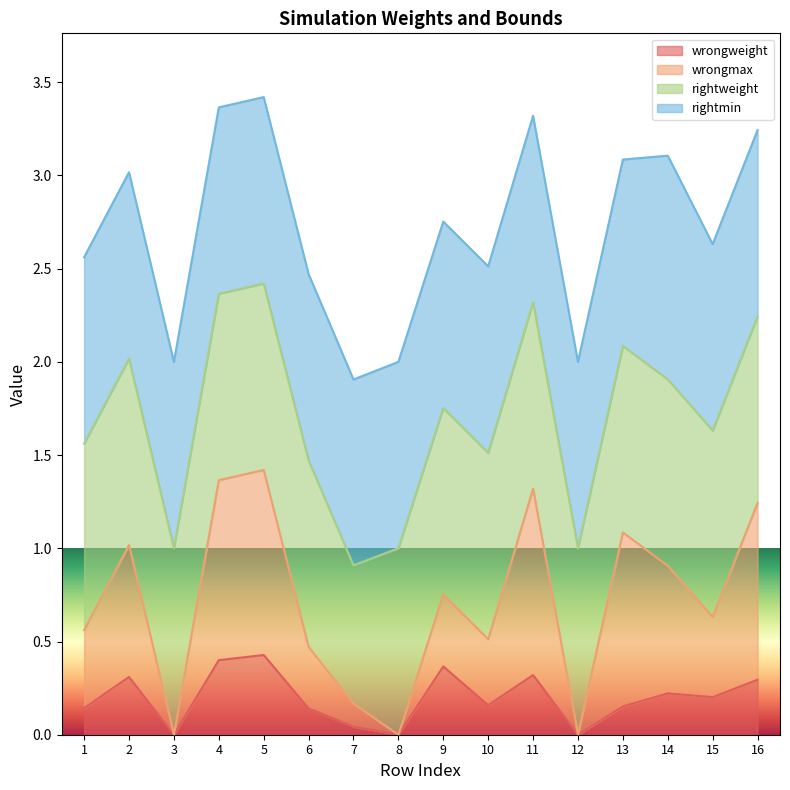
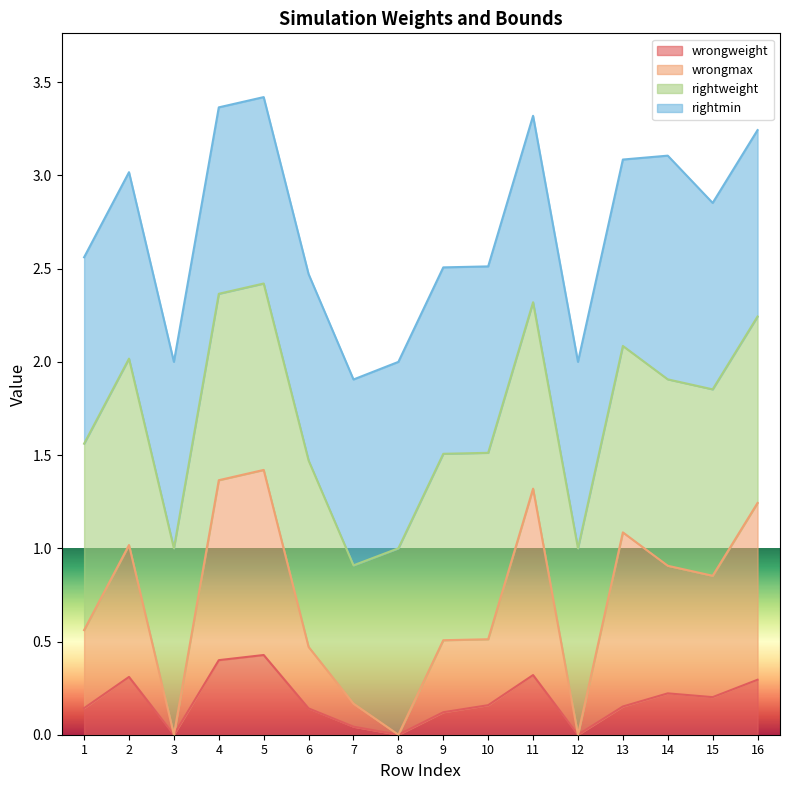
  {
    "wrongweight": {
      "1": 0.14,
      "2": 0.31,
      "4": 0.40,
      "5": 0.43,
      "6": 0.14,
      "7": 0.04,
-     "9": 0.37,
+     "9": 0.12,
      "10": 0.16,
      "11": 0.32,
      "13": 0.15,
      "14": 0.22,
      "15": 0.20,
      "16": 0.29
    },
    "wrongmax": {
      "1": 0.42,
      "2": 0.71,
      "4": 0.97,
      "5": 0.99,
      "6": 0.33,
      "7": 0.12,
      "9": 0.39,
      "10": 0.35,
      "11": 1.00,
      "13": 0.93,
      "14": 0.68,
-     "15": 0.43,
+     "15": 0.65,
      "16": 0.95
    },
    "rightweight": {
      "1": 1.00,
      "2": 1.00,
      "3": 1.00,
      "4": 1.00,
      "5": 1.00,
      "6": 1.00,
      "7": 0.74,
      "8": 1.00,
      "9": 1.00,
      "10": 1.00,
      "11": 1.00,
      "12": 1.00,
      "13": 1.00,
      "14": 1.00,
      "15": 1.00,
      "16": 1.00
    },
    "rightmin": {
      "1": 1.00,
      "2": 1.00,
      "3": 1.00,
      "4": 1.00,
      "5": 1.00,
      "6": 1.00,
      "7": 1.00,
      "8": 1.00,
      "9": 1.00,
      "10": 1.00,
      "11": 1.00,
      "12": 1.00,
      "13": 1.00,
      "14": 1.20,
      "15": 1.00,
      "16": 1.00
    }
  }
